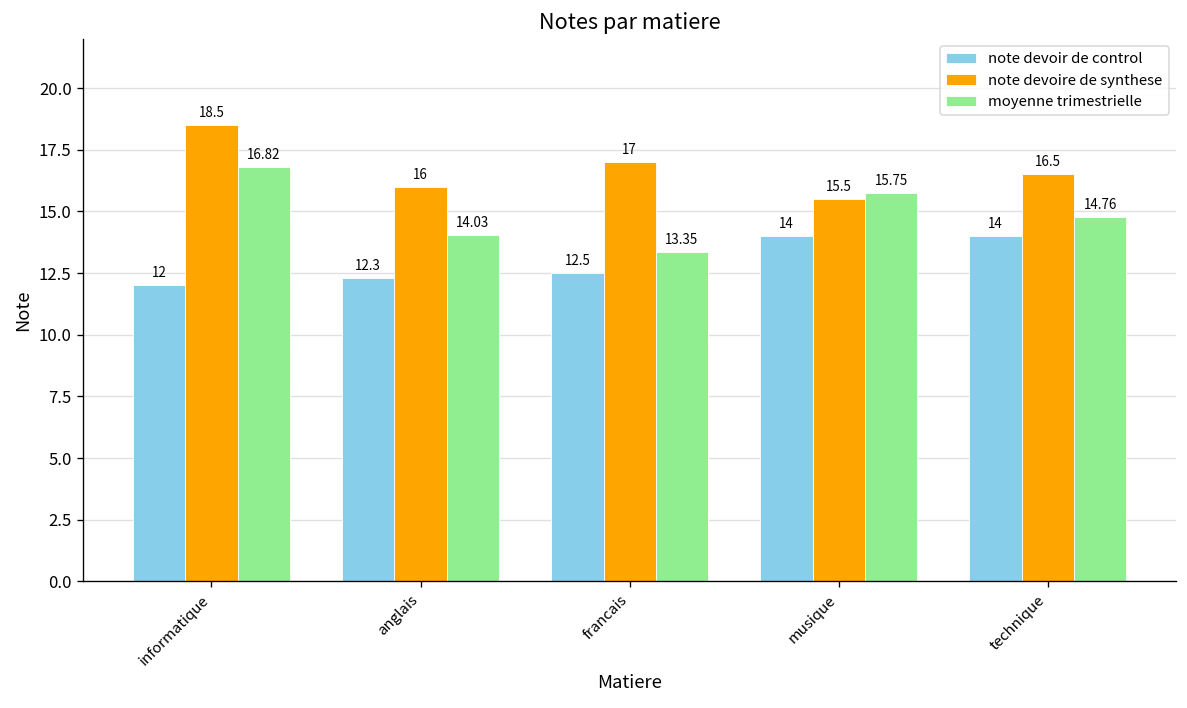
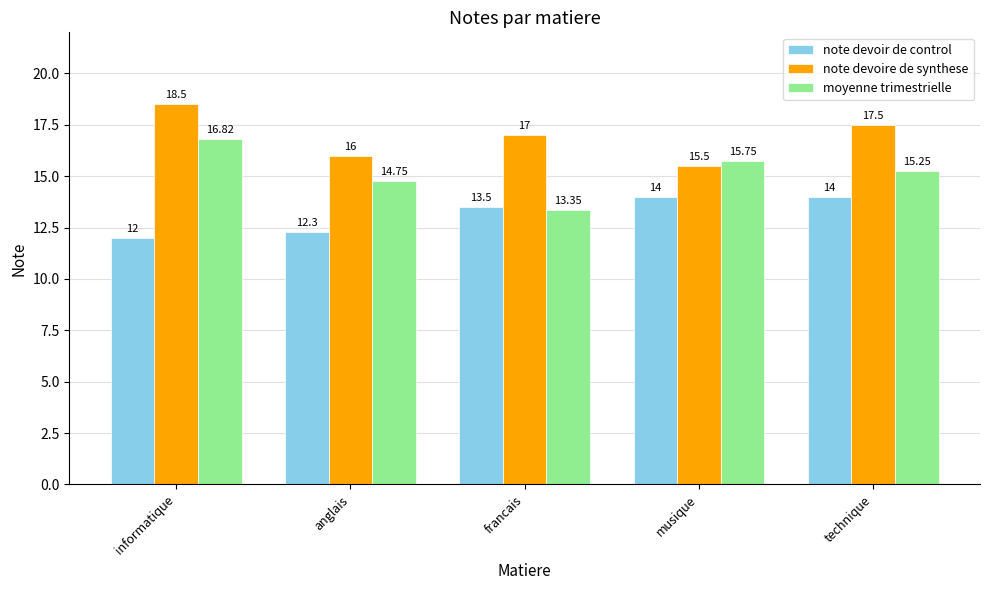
  {
    "note devoir de control": {
      "informatique": 12,
      "anglais": 12.3,
-     "francais": 12.5,
+     "francais": 13.5,
      "musique": 14,
      "technique": 14
    },
    "note devoire de synthese": {
      "informatique": 18.5,
      "anglais": 16,
      "francais": 17,
      "musique": 15.5,
-     "technique": 16.5
+     "technique": 17.5
    },
    "moyenne trimestrielle": {
      "informatique": 16.82,
-     "anglais": 14.03,
+     "anglais": 14.75,
      "francais": 13.35,
      "musique": 15.75,
-     "technique": 14.76
+     "technique": 15.25
    }
  }
